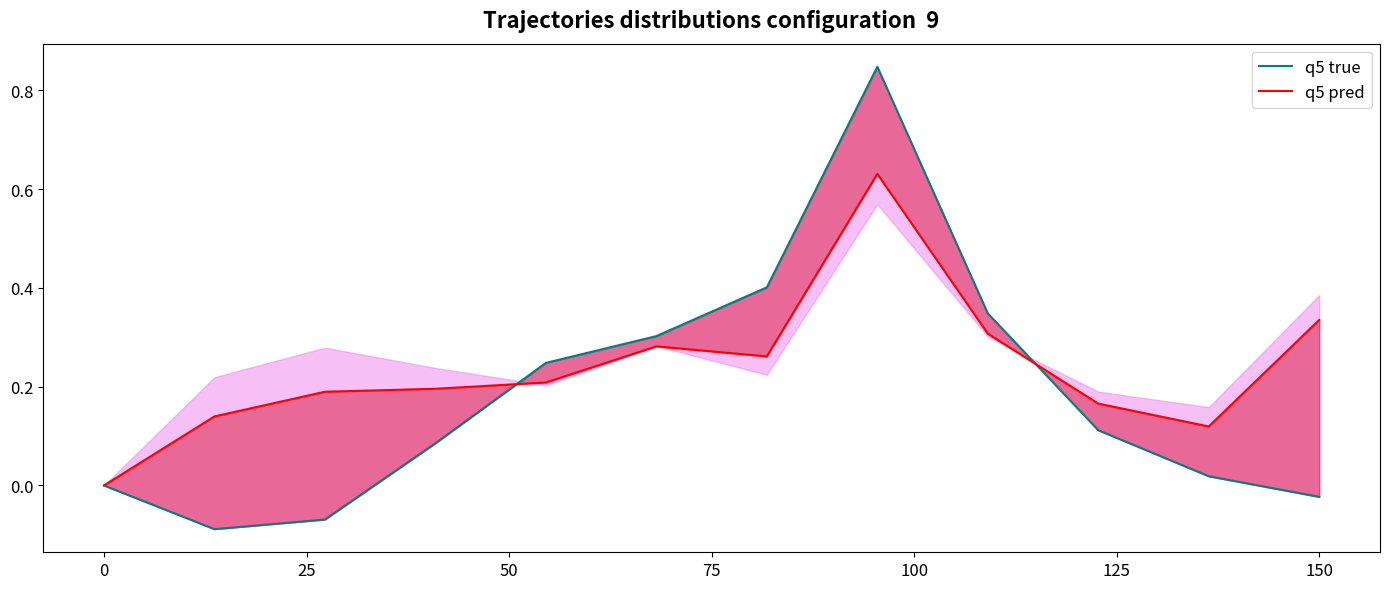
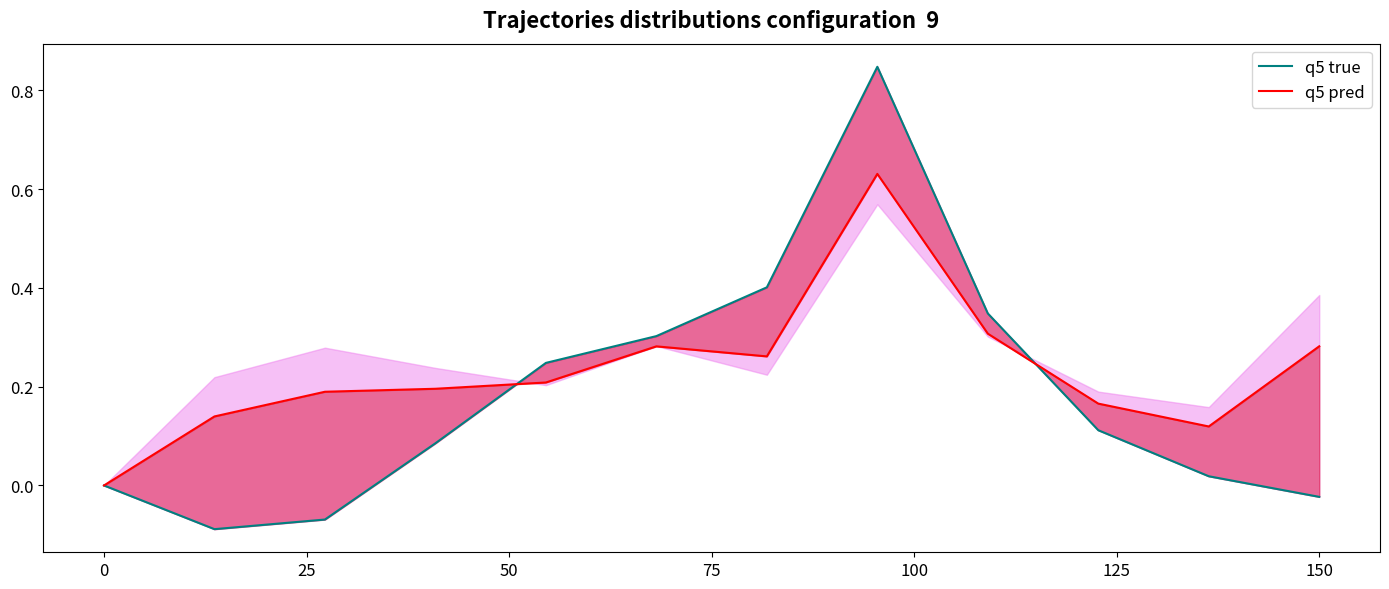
  {
    "q5 true": {
      "150": -0.02
    },
    "q5 pred": {
-     "150": 0.34
+     "150": 0.28
    }
  }
